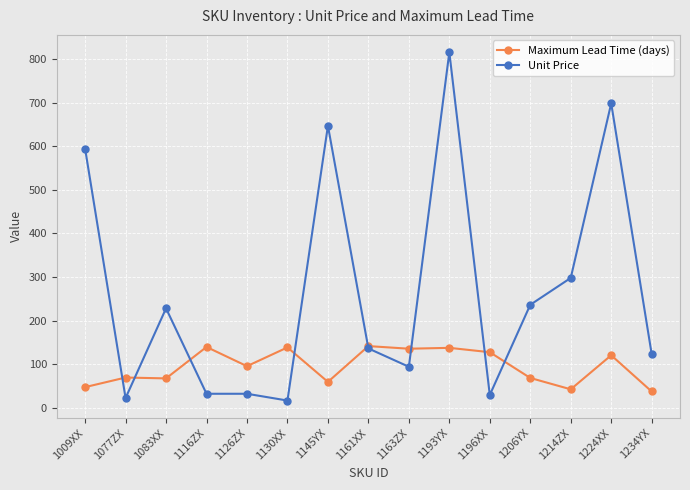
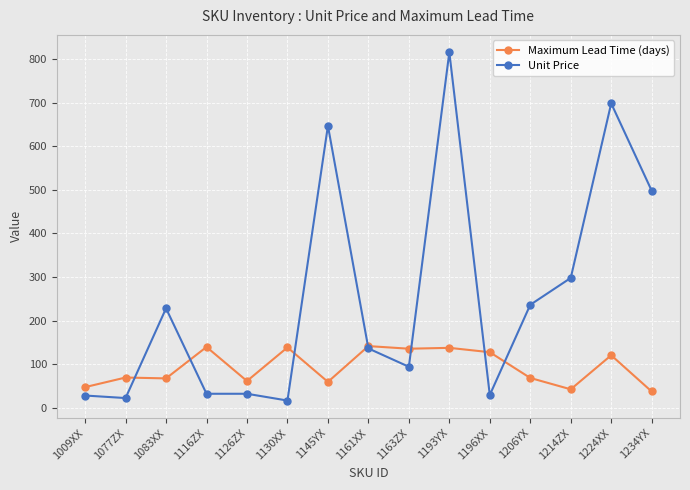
  {
    "Maximum Lead Time (days)": {
      "1009XX": 50,
      "1077ZX": 70,
      "1083XX": 70,
      "1116ZX": 140,
-     "1126ZX": 100,
+     "1126ZX": 60,
      "1130XX": 140,
      "1145YX": 60,
      "1163ZX": 140,
      "1193YX": 140,
      "1196XX": 130,
      "1206YX": 70,
      "1214ZX": 40,
      "1224XX": 120,
      "1234YX": 40
    },
    "Unit Price": {
-     "1009XX": 590,
+     "1009XX": 30,
      "1077ZX": 20,
      "1083XX": 230,
      "1116ZX": 30,
      "1126ZX": 30,
      "1130XX": 20,
      "1145YX": 650,
      "1163ZX": 90,
      "1193YX": 820,
      "1196XX": 30,
      "1206YX": 240,
      "1214ZX": 300,
      "1224XX": 700,
-     "1234YX": 120
+     "1234YX": 500
    }
  }
